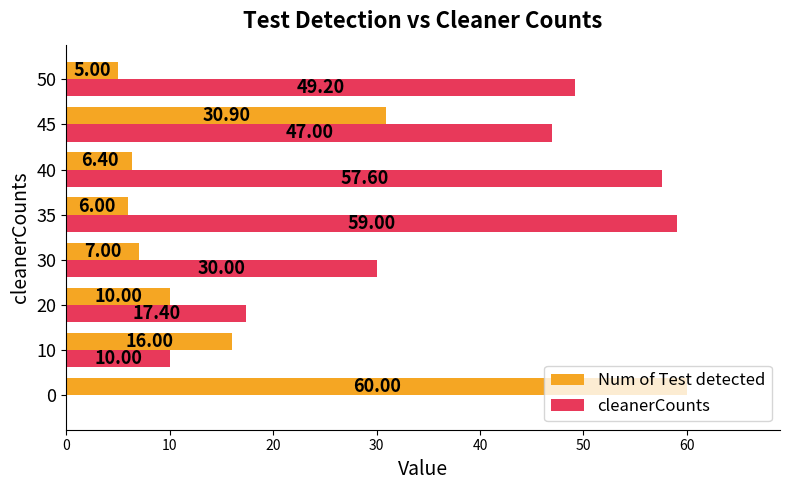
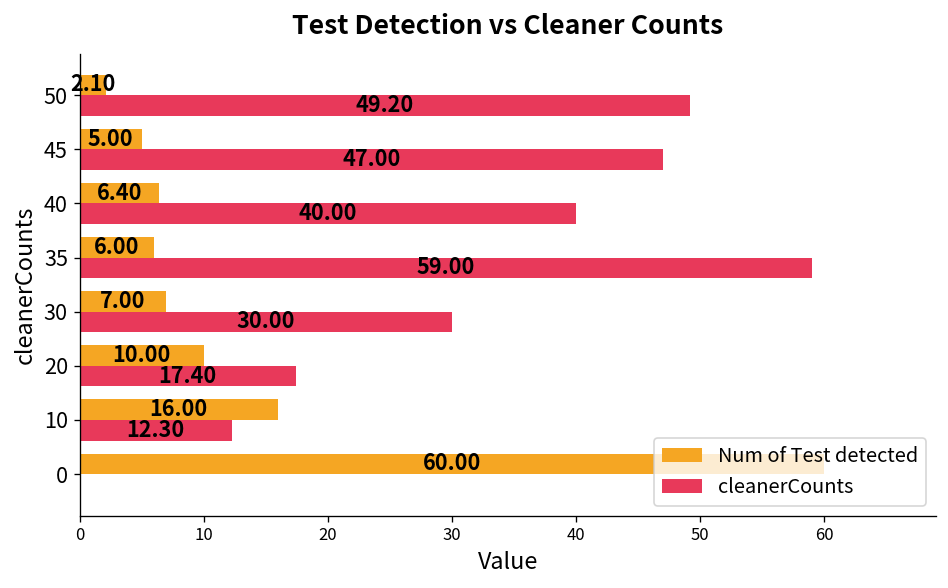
  {
    "Num of Test detected": {
-     "50": 5.00,
-     "45": 30.90,
+     "50": 2.10,
+     "45": 5.00,
      "40": 6.40,
      "35": 6.00,
      "30": 7.00,
      "20": 10.00,
      "10": 16.00
    },
    "cleanerCounts": {
      "50": 49.20,
      "45": 47.00,
-     "40": 57.60,
+     "40": 40.00,
      "35": 59.00,
      "30": 30.00,
      "20": 17.40,
-     "10": 10.00
+     "10": 12.30
    }
  }
